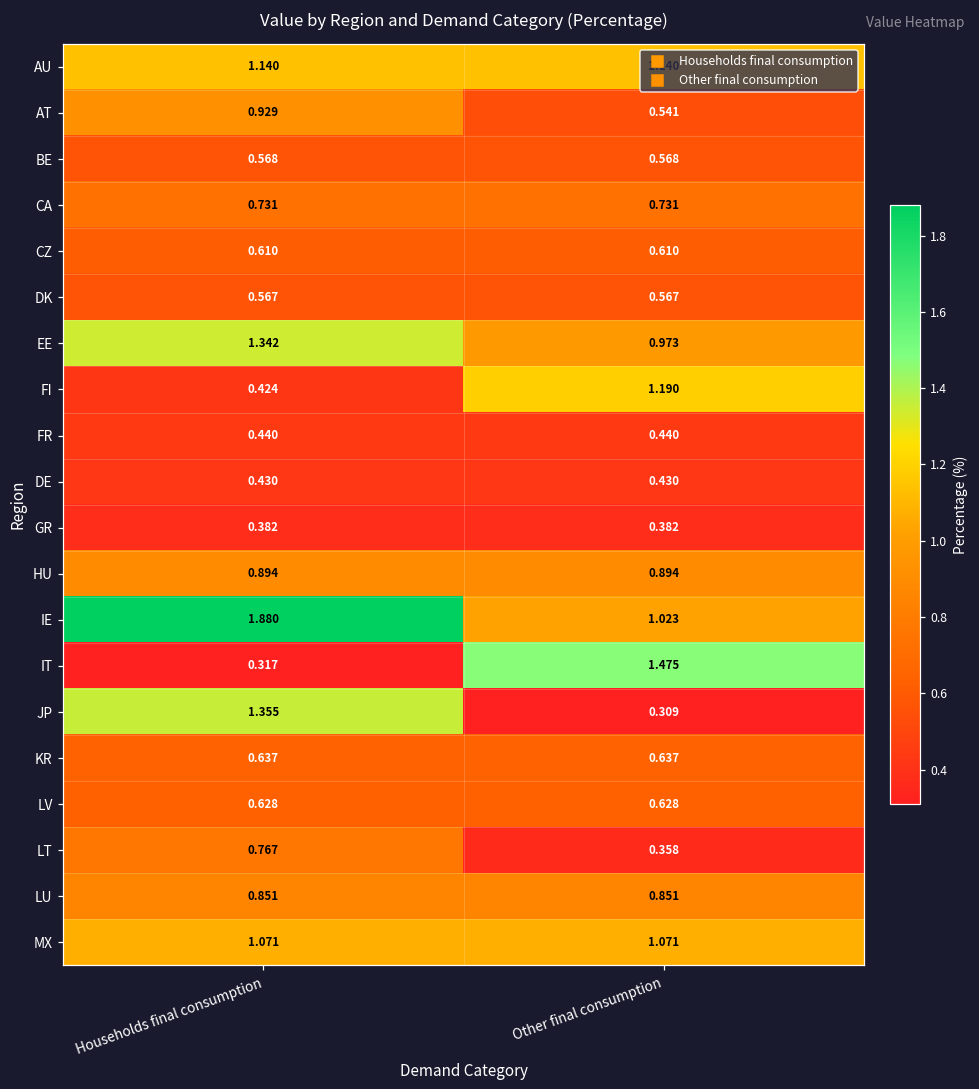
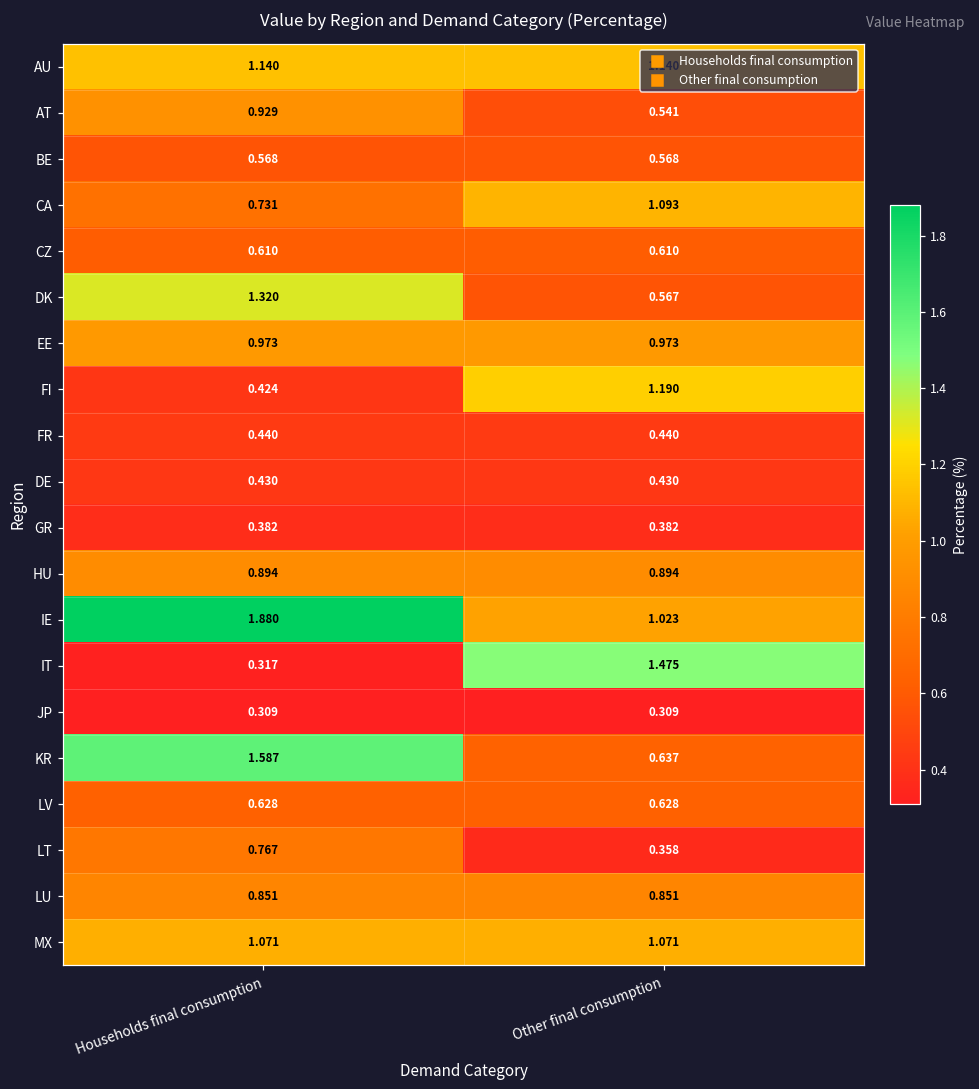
  {
    "AU": {
      "Households final consumption": 1.140
    },
    "AT": {
      "Households final consumption": 0.929,
      "Other final consumption": 0.541
    },
    "BE": {
      "Households final consumption": 0.568,
      "Other final consumption": 0.568
    },
    "CA": {
      "Households final consumption": 0.731,
-     "Other final consumption": 0.731
+     "Other final consumption": 1.093
    },
    "CZ": {
      "Households final consumption": 0.610,
      "Other final consumption": 0.610
    },
    "DK": {
-     "Households final consumption": 0.567,
+     "Households final consumption": 1.320,
      "Other final consumption": 0.567
    },
    "EE": {
-     "Households final consumption": 1.342,
+     "Households final consumption": 0.973,
      "Other final consumption": 0.973
    },
    "FI": {
      "Households final consumption": 0.424,
      "Other final consumption": 1.190
    },
    "FR": {
      "Households final consumption": 0.440,
      "Other final consumption": 0.440
    },
    "DE": {
      "Households final consumption": 0.430,
      "Other final consumption": 0.430
    },
    "GR": {
      "Households final consumption": 0.382,
      "Other final consumption": 0.382
    },
    "HU": {
      "Households final consumption": 0.894,
      "Other final consumption": 0.894
    },
    "IE": {
      "Households final consumption": 1.880,
      "Other final consumption": 1.023
    },
    "IT": {
      "Households final consumption": 0.317,
      "Other final consumption": 1.475
    },
    "JP": {
-     "Households final consumption": 1.355,
+     "Households final consumption": 0.309,
      "Other final consumption": 0.309
    },
    "KR": {
-     "Households final consumption": 0.637,
+     "Households final consumption": 1.587,
      "Other final consumption": 0.637
    },
    "LV": {
      "Households final consumption": 0.628,
      "Other final consumption": 0.628
    },
    "LT": {
      "Households final consumption": 0.767,
      "Other final consumption": 0.358
    },
    "LU": {
      "Households final consumption": 0.851,
      "Other final consumption": 0.851
    },
    "MX": {
      "Households final consumption": 1.071,
      "Other final consumption": 1.071
    }
  }
